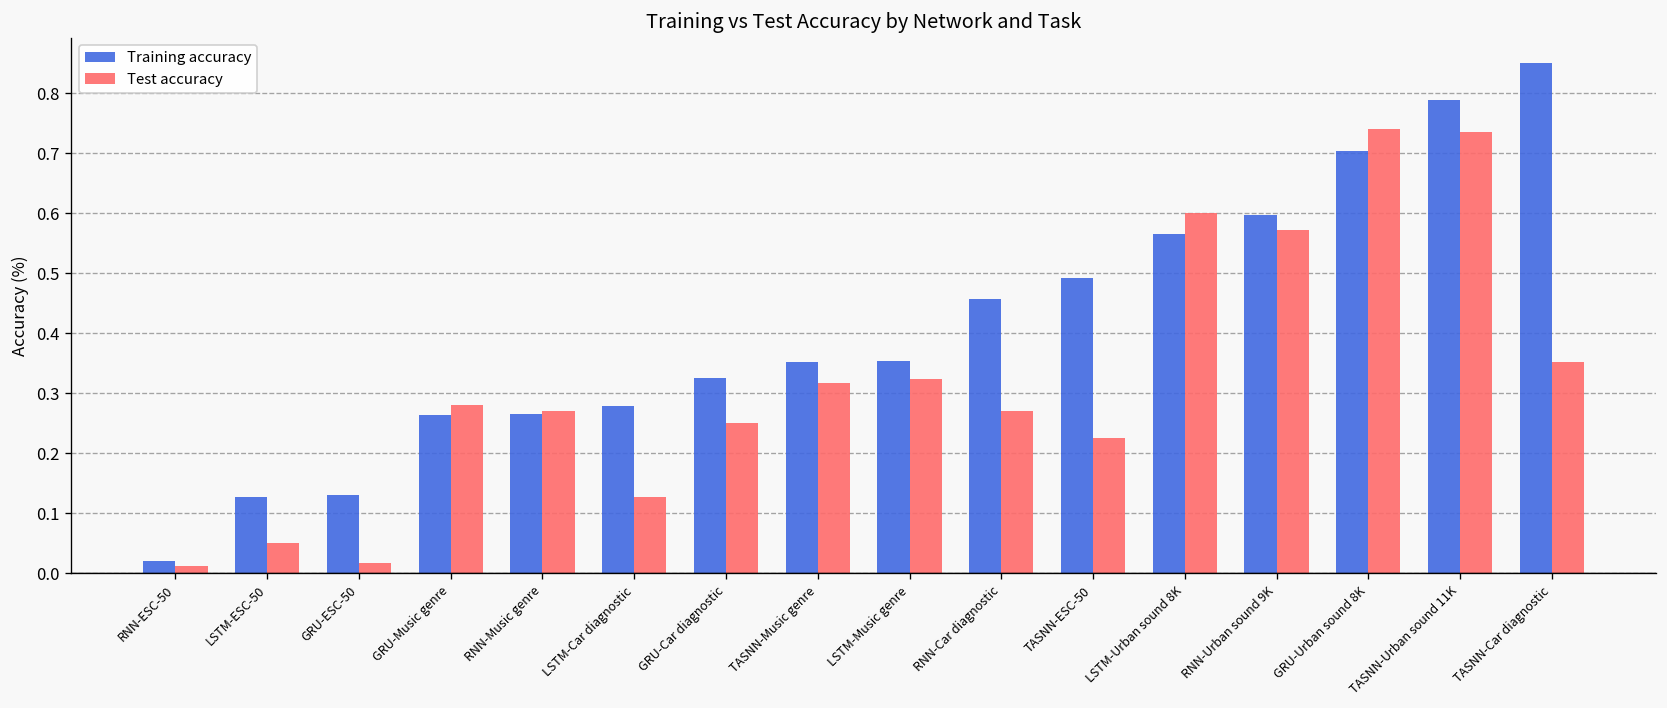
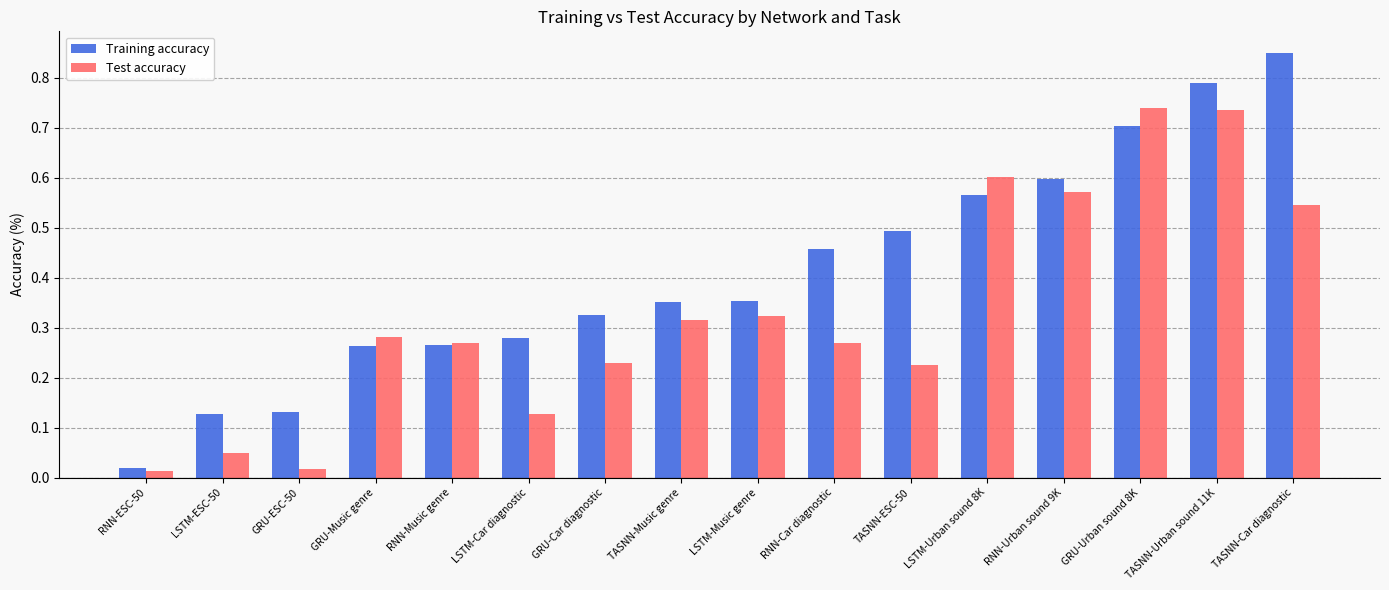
  {
    "Training accuracy": {
      "RNN-ESC-50": 0.02,
      "LSTM-ESC-50": 0.13,
      "GRU-ESC-50": 0.13,
      "GRU-Music genre": 0.26,
      "RNN-Music genre": 0.27,
      "LSTM-Car diagnostic": 0.28,
      "GRU-Car diagnostic": 0.33,
      "TASNN-Music genre": 0.35,
      "LSTM-Music genre": 0.35,
      "RNN-Car diagnostic": 0.46,
      "TASNN-ESC-50": 0.49,
      "LSTM-Urban sound 8K": 0.56,
      "RNN-Urban sound 9K": 0.60,
      "GRU-Urban sound 8K": 0.70,
      "TASNN-Urban sound 11K": 0.79,
      "TASNN-Car diagnostic": 0.85
    },
    "Test accuracy": {
      "RNN-ESC-50": 0.01,
      "LSTM-ESC-50": 0.05,
      "GRU-ESC-50": 0.02,
      "GRU-Music genre": 0.28,
      "RNN-Music genre": 0.27,
      "LSTM-Car diagnostic": 0.13,
-     "GRU-Car diagnostic": 0.25,
+     "GRU-Car diagnostic": 0.23,
      "TASNN-Music genre": 0.32,
      "LSTM-Music genre": 0.32,
      "RNN-Car diagnostic": 0.27,
      "TASNN-ESC-50": 0.23,
      "LSTM-Urban sound 8K": 0.60,
      "RNN-Urban sound 9K": 0.57,
      "GRU-Urban sound 8K": 0.74,
      "TASNN-Urban sound 11K": 0.74,
-     "TASNN-Car diagnostic": 0.35
+     "TASNN-Car diagnostic": 0.54
    }
  }
